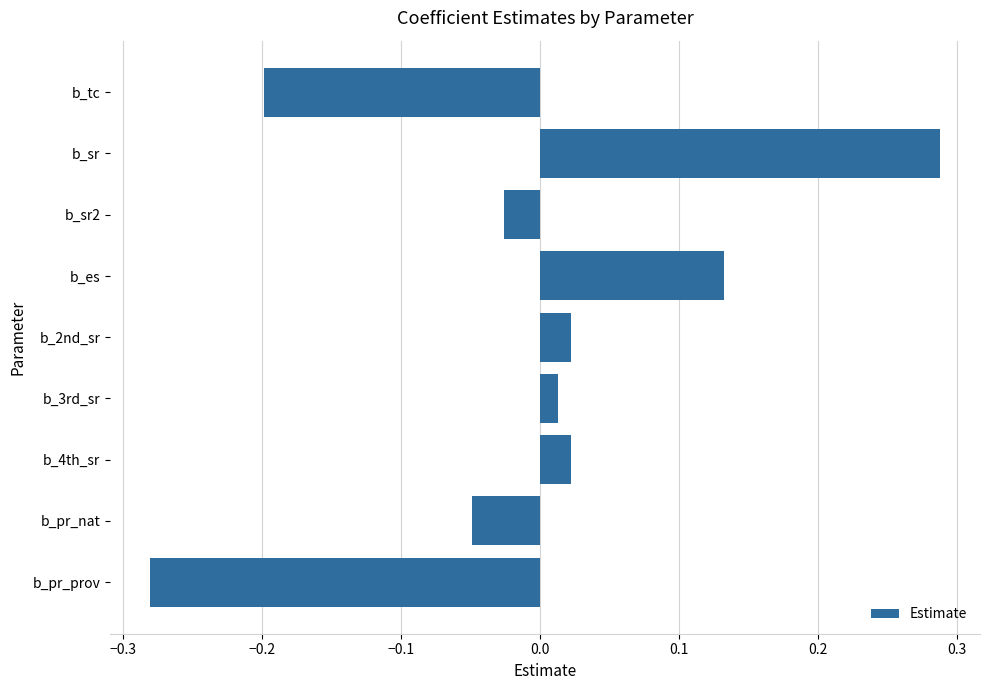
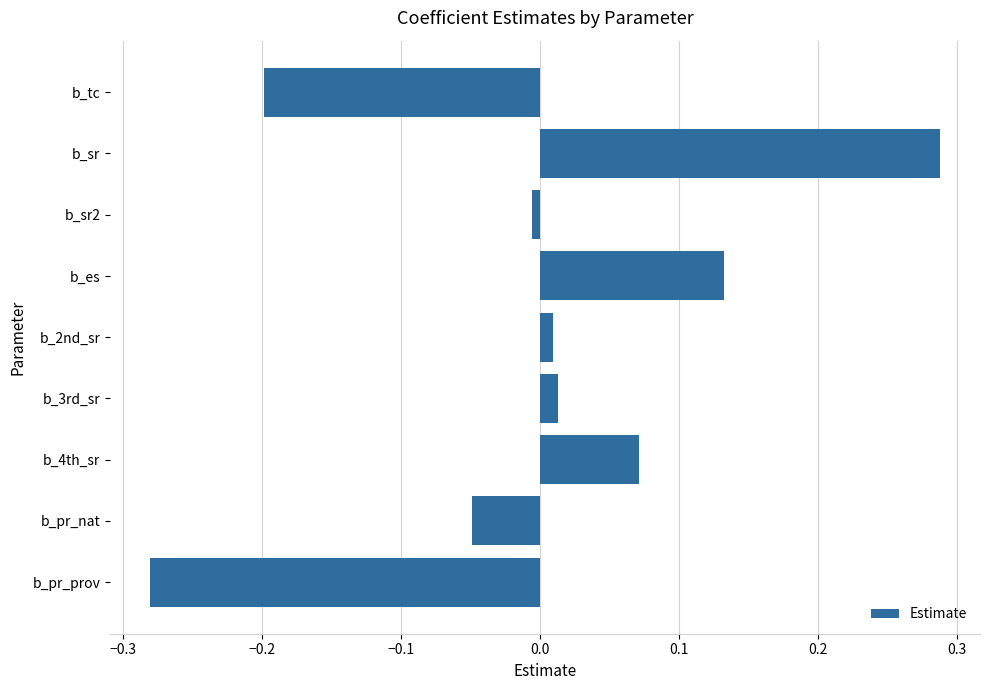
  {
    "b_tc": -0.198,
    "b_sr": 0.288,
-   "b_sr2": -0.026,
+   "b_sr2": -0.006,
    "b_es": 0.133,
-   "b_2nd_sr": 0.023,
+   "b_2nd_sr": 0.010,
    "b_3rd_sr": 0.013,
-   "b_4th_sr": 0.023,
+   "b_4th_sr": 0.072,
    "b_pr_nat": -0.048,
    "b_pr_prov": -0.280
  }
